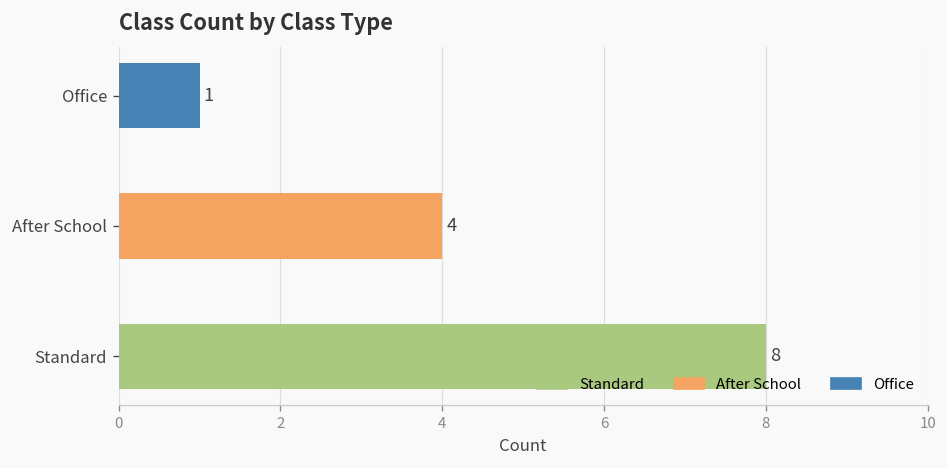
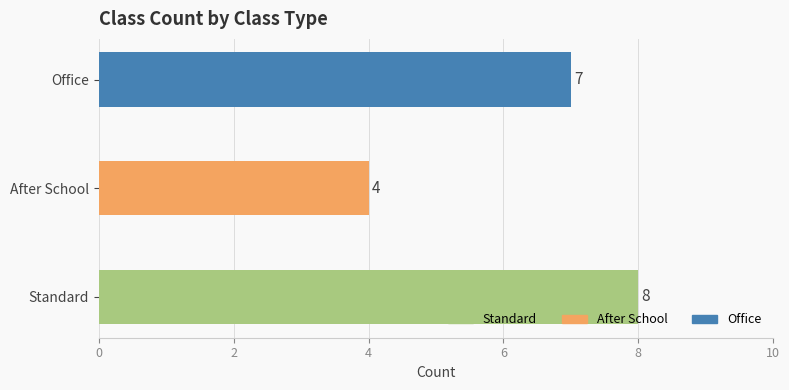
  {
-   "Office": 1,
+   "Office": 7,
    "After School": 4,
    "Standard": 8
  }
